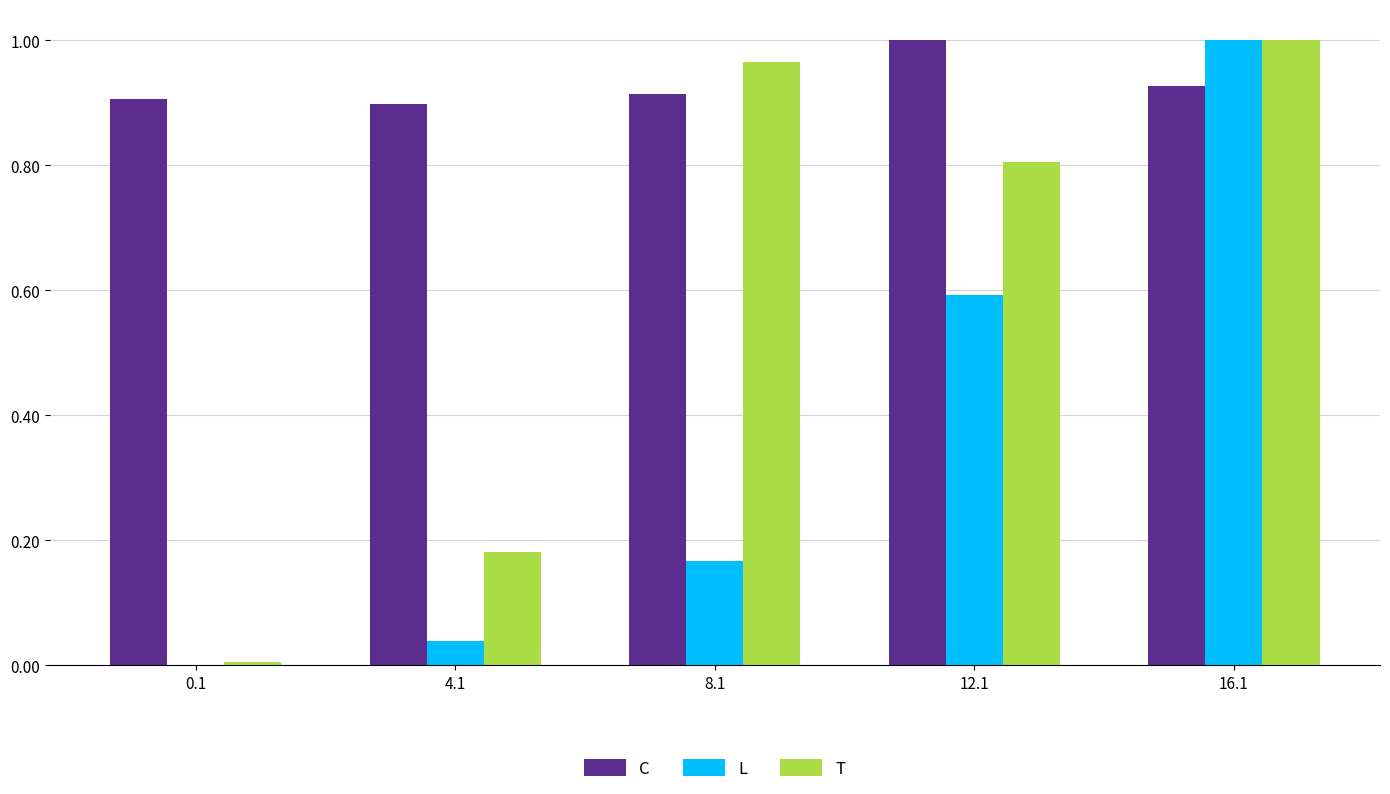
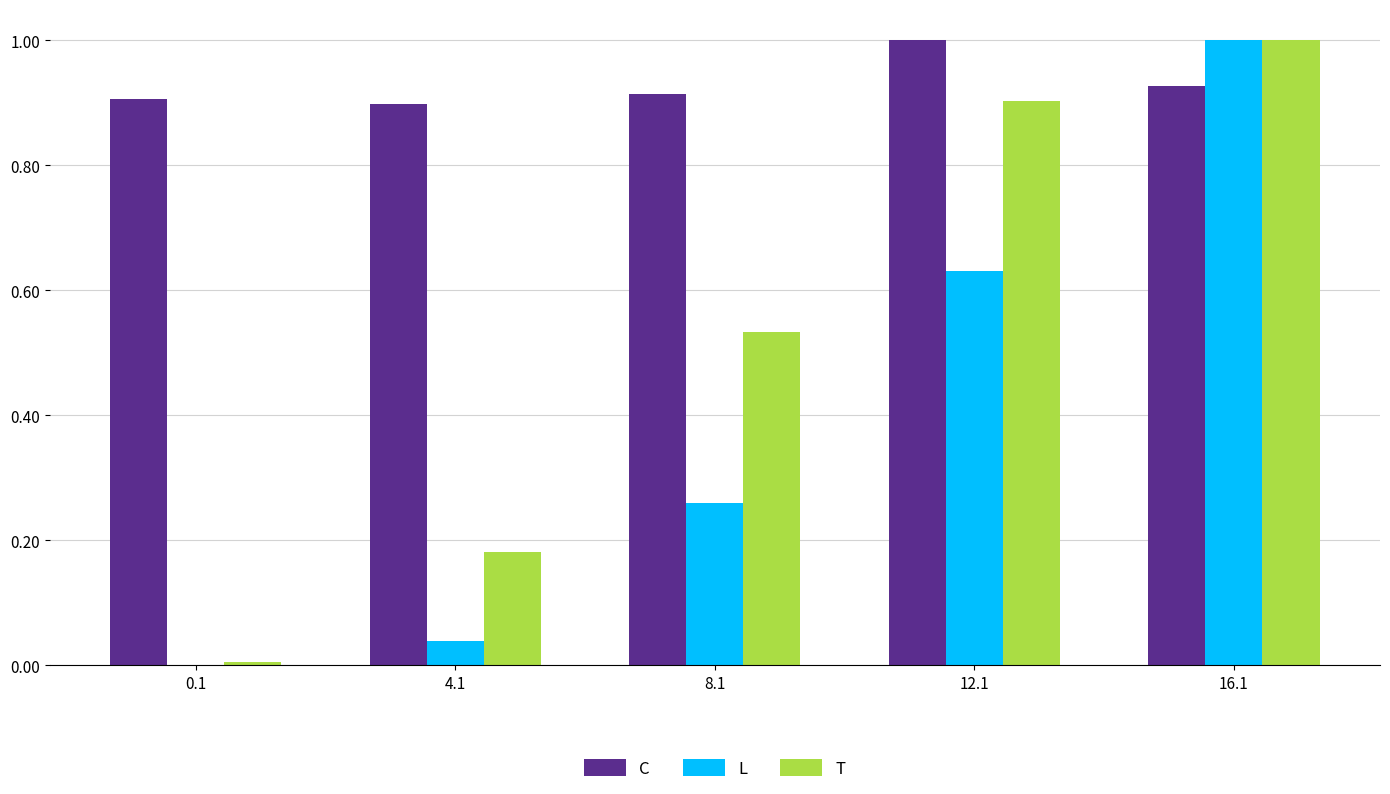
  {
    "C": {
      "0.1": 0.91,
      "4.1": 0.90,
      "8.1": 0.91,
      "12.1": 1.00,
      "16.1": 0.93
    },
    "L": {
      "4.1": 0.04,
-     "8.1": 0.17,
-     "12.1": 0.59,
+     "8.1": 0.26,
+     "12.1": 0.63,
      "16.1": 1.00
    },
    "T": {
      "0.1": 0.01,
      "4.1": 0.18,
-     "8.1": 0.97,
-     "12.1": 0.81,
+     "8.1": 0.53,
+     "12.1": 0.90,
      "16.1": 1.00
    }
  }
